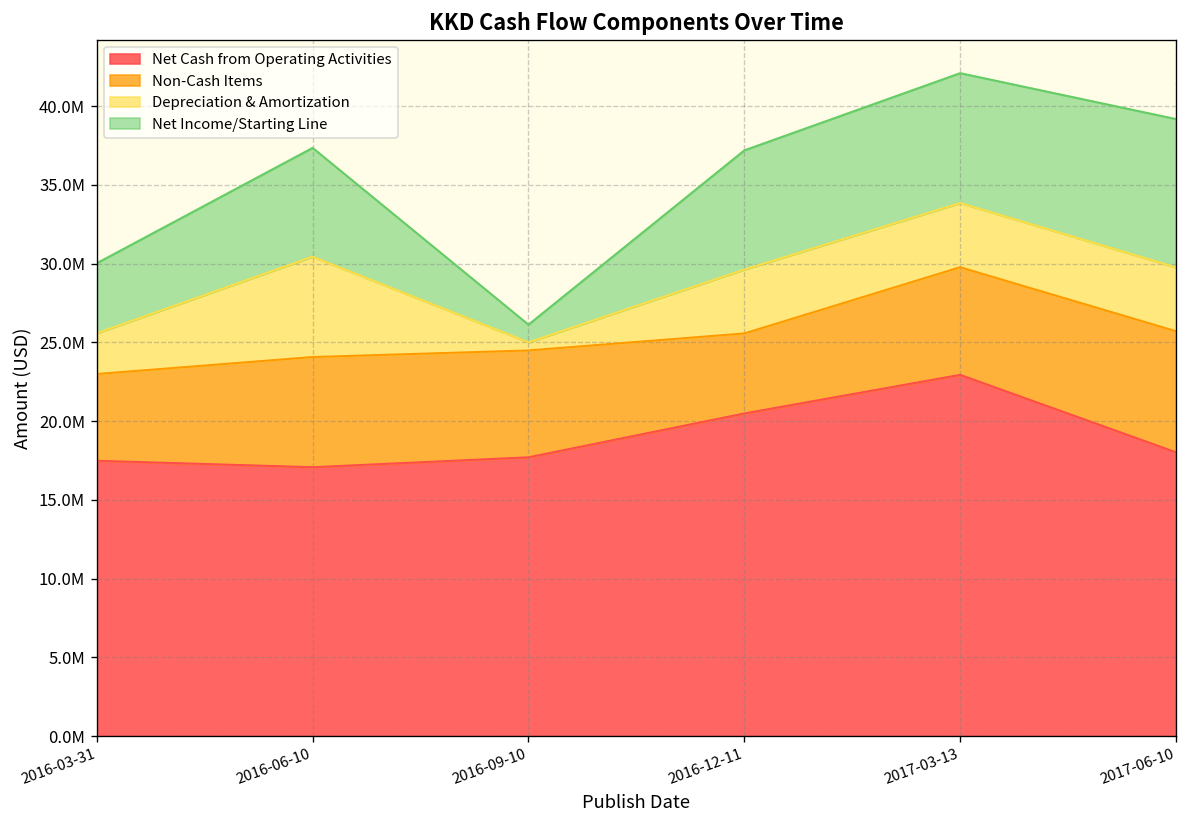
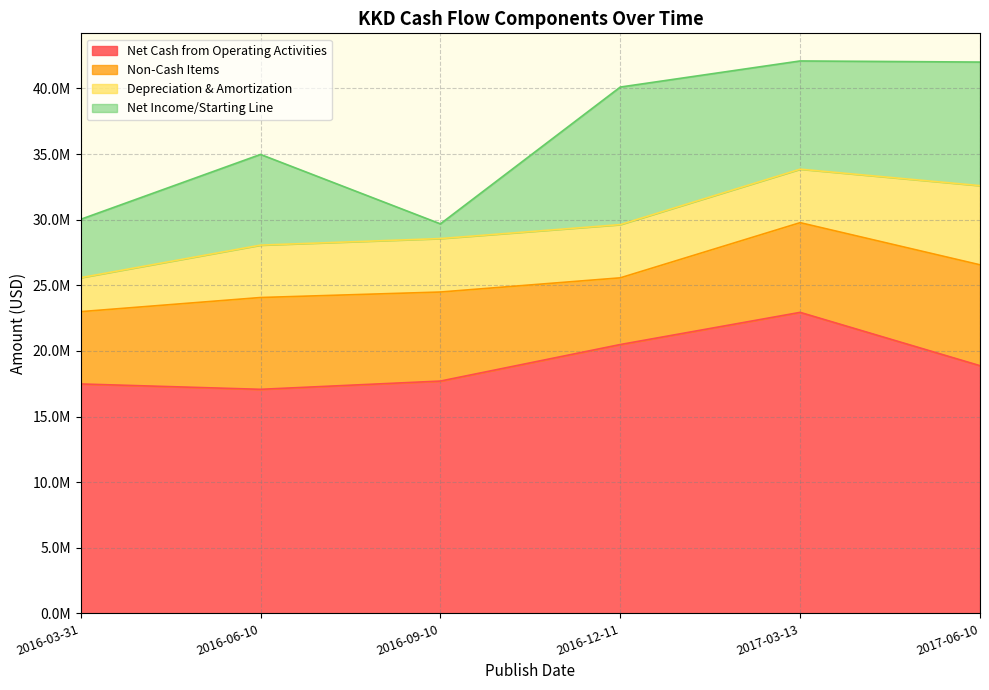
  {
    "Net Cash from Operating Activities": {
      "2016-03-31": 17500000,
      "2016-06-10": 17100000,
      "2016-09-10": 17700000,
      "2016-12-11": 20500000,
      "2017-03-13": 22900000,
-     "2017-06-10": 18000000
+     "2017-06-10": 18900000
    },
    "Non-Cash Items": {
      "2016-03-31": 5500000,
      "2016-06-10": 7000000,
      "2016-09-10": 6800000,
      "2016-12-11": 5100000,
      "2017-03-13": 6800000,
      "2017-06-10": 7700000
    },
    "Depreciation & Amortization": {
      "2016-03-31": 2600000,
-     "2016-06-10": 6400000,
-     "2016-09-10": 500000,
+     "2016-06-10": 4000000,
+     "2016-09-10": 4100000,
      "2016-12-11": 4100000,
      "2017-03-13": 4100000,
-     "2017-06-10": 4100000
+     "2017-06-10": 6000000
    },
    "Net Income/Starting Line": {
      "2016-03-31": 4400000,
      "2016-06-10": 6900000,
      "2016-09-10": 1100000,
-     "2016-12-11": 7600000,
+     "2016-12-11": 10500000,
      "2017-03-13": 8200000,
      "2017-06-10": 9400000
    }
  }
